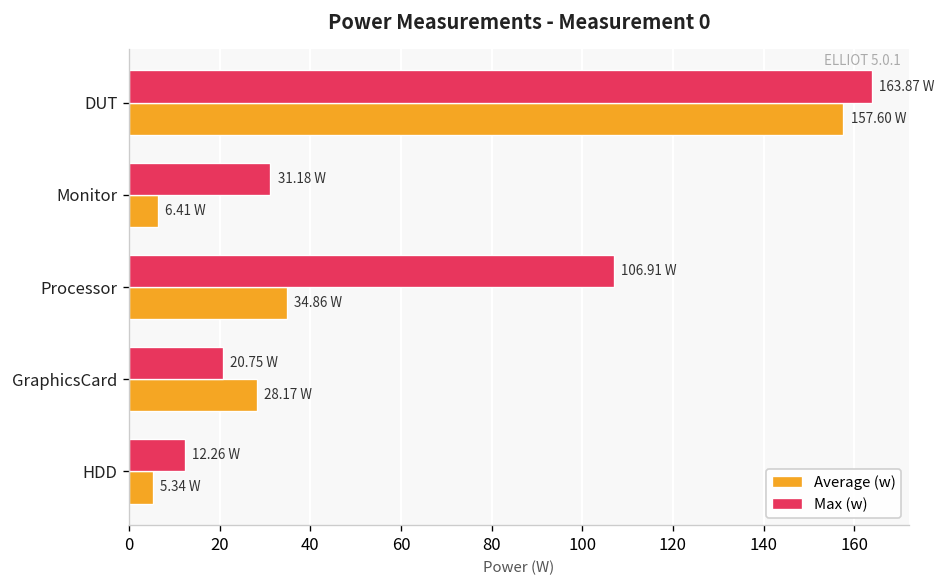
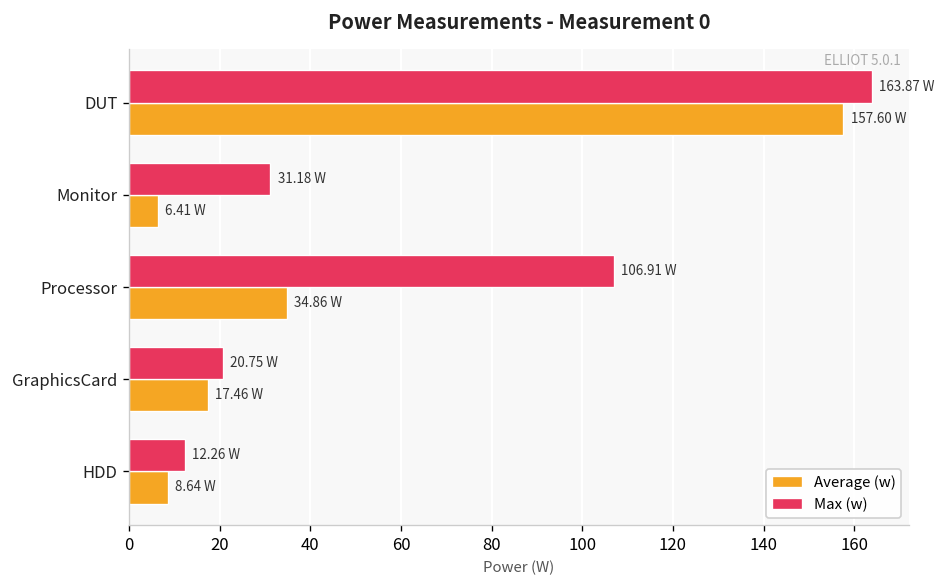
  {
    "Average (w)": {
      "DUT": 157.60,
      "Monitor": 6.41,
      "Processor": 34.86,
-     "GraphicsCard": 28.17,
-     "HDD": 5.34
+     "GraphicsCard": 17.46,
+     "HDD": 8.64
    },
    "Max (w)": {
      "DUT": 163.87,
      "Monitor": 31.18,
      "Processor": 106.91,
      "GraphicsCard": 20.75,
      "HDD": 12.26
    }
  }
